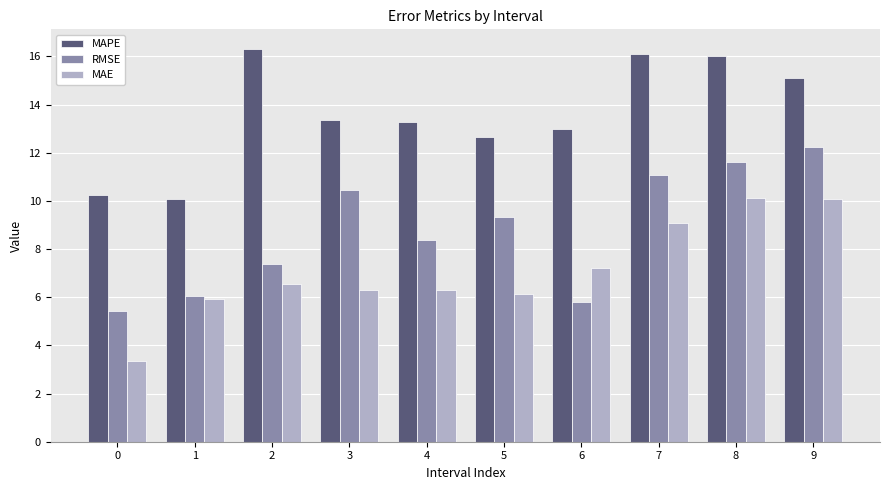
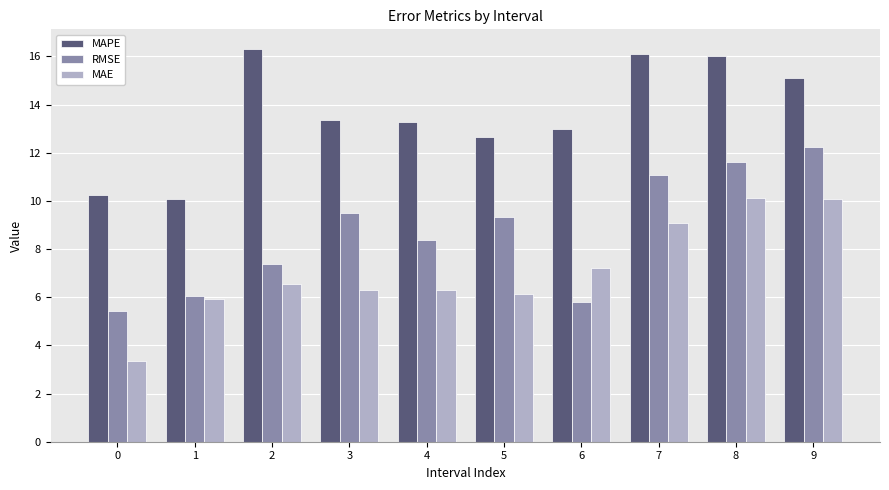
  {
    "MAPE": {
      "0": 10.3,
      "1": 10.1,
      "2": 16.3,
      "3": 13.4,
      "4": 13.3,
      "5": 12.7,
      "6": 13.0,
      "7": 16.1,
      "8": 16.0,
      "9": 15.1
    },
    "RMSE": {
      "0": 5.4,
      "1": 6.1,
      "2": 7.4,
-     "3": 10.4,
+     "3": 9.5,
      "4": 8.4,
      "5": 9.3,
      "6": 5.8,
      "7": 11.1,
      "8": 11.6,
      "9": 12.3
    },
    "MAE": {
      "0": 3.3,
      "1": 5.9,
      "2": 6.6,
      "3": 6.3,
      "4": 6.3,
      "5": 6.1,
      "6": 7.2,
      "7": 9.1,
      "8": 10.1,
      "9": 10.1
    }
  }
